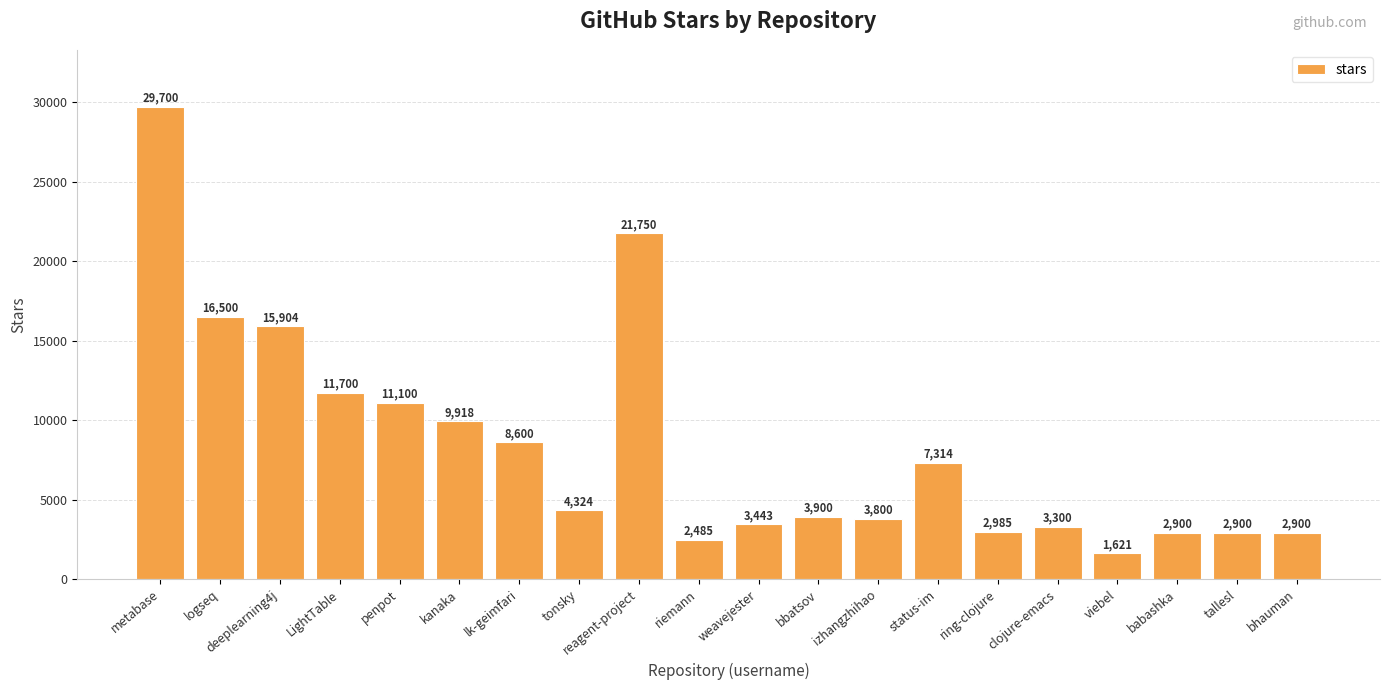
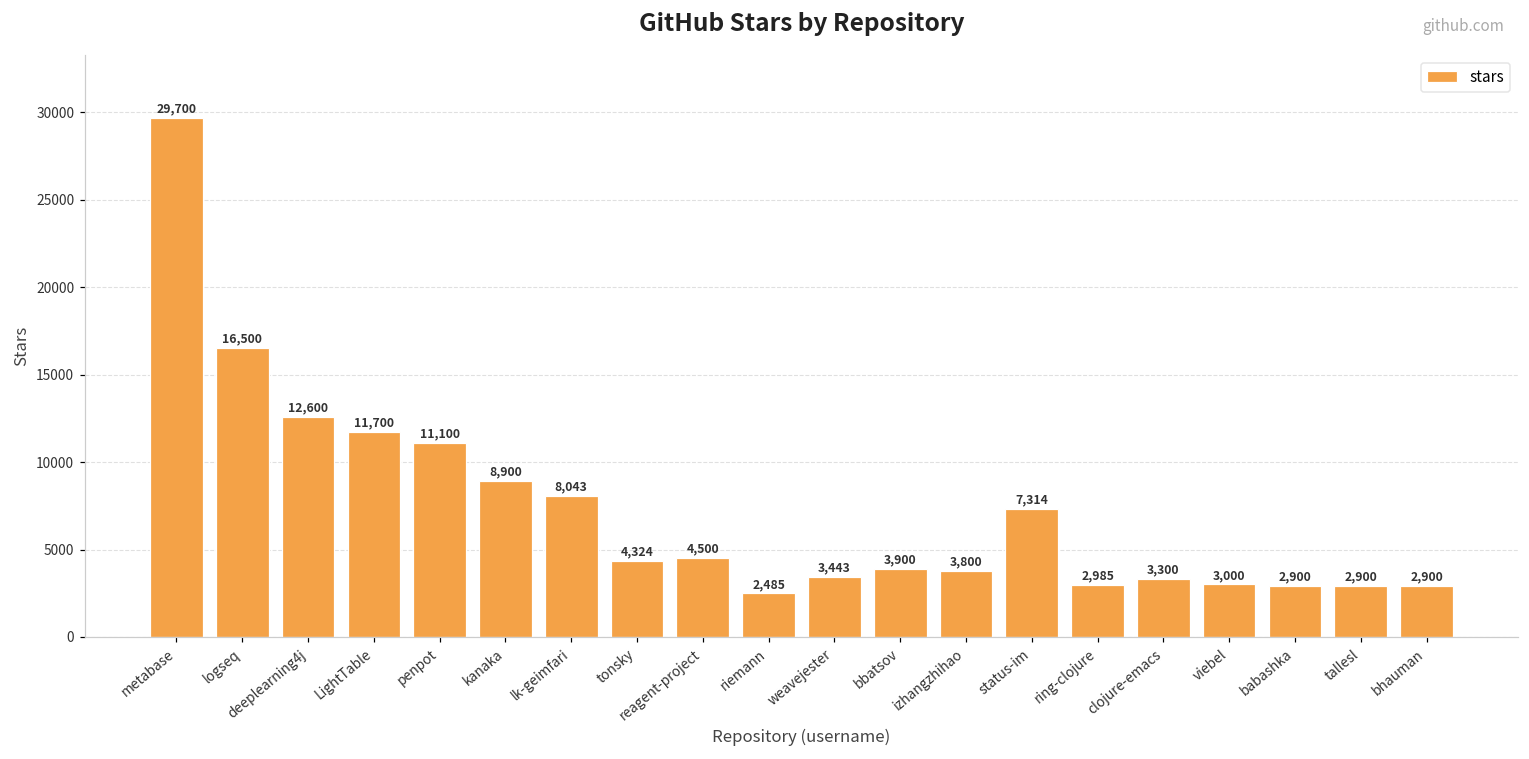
  {
    "metabase": "29,700",
    "logseq": "16,500",
-   "deeplearning4j": "15,904",
+   "deeplearning4j": "12,600",
    "LightTable": "11,700",
    "penpot": "11,100",
-   "kanaka": "9,918",
-   "lk-geimfari": "8,600",
+   "kanaka": "8,900",
+   "lk-geimfari": "8,043",
    "tonsky": "4,324",
-   "reagent-project": "21,750",
+   "reagent-project": "4,500",
    "riemann": "2,485",
    "weavejester": "3,443",
    "bbatsov": "3,900",
    "izhangzhihao": "3,800",
    "status-im": "7,314",
    "ring-clojure": "2,985",
    "clojure-emacs": "3,300",
-   "viebel": "1,621",
+   "viebel": "3,000",
    "babashka": "2,900",
    "tallesl": "2,900",
    "bhauman": "2,900"
  }
